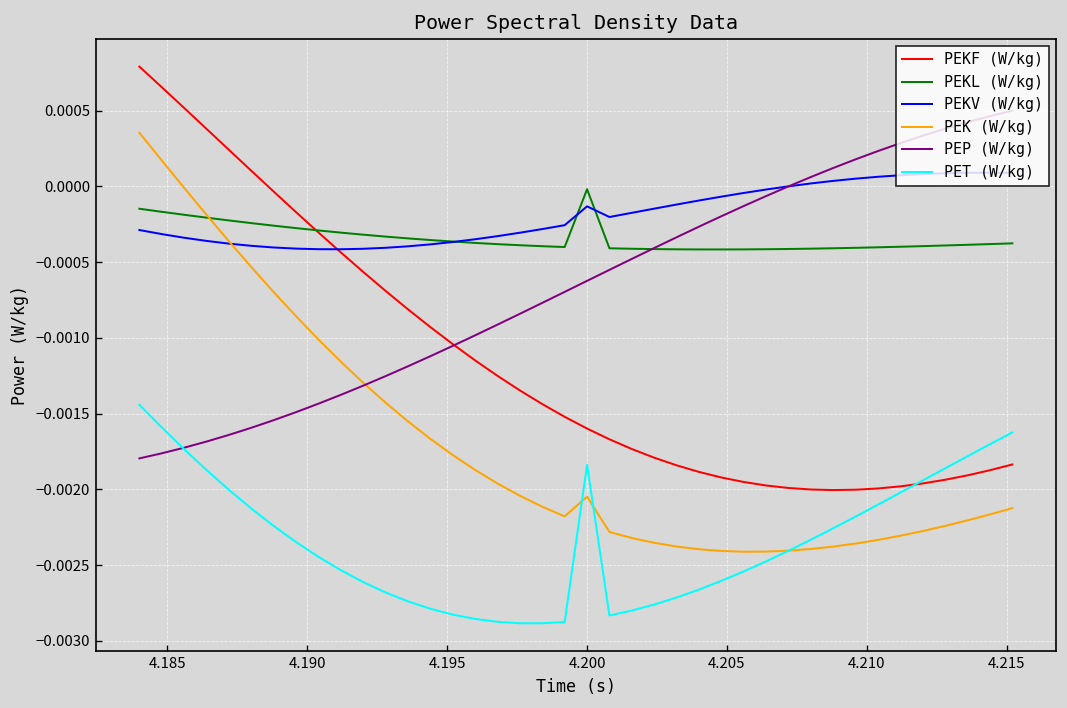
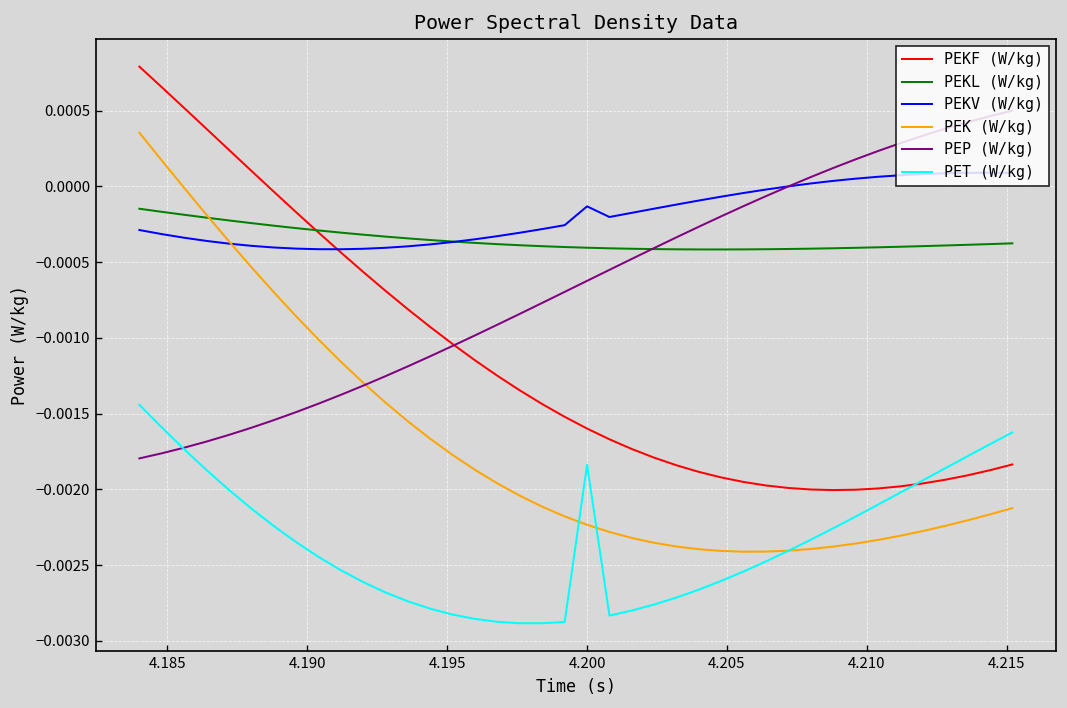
  {
    "PEKF (W/kg)": {
      "4.200": -0.00160
    },
    "PEKL (W/kg)": {
-     "4.200": -0.00002
+     "4.200": -0.00041
    },
    "PEKV (W/kg)": {
      "4.200": -0.00013
    },
    "PEK (W/kg)": {
-     "4.200": -0.00205
+     "4.200": -0.00223
    },
    "PEP (W/kg)": {
      "4.200": -0.00062
    },
    "PET (W/kg)": {
      "4.200": -0.00184
    }
  }
